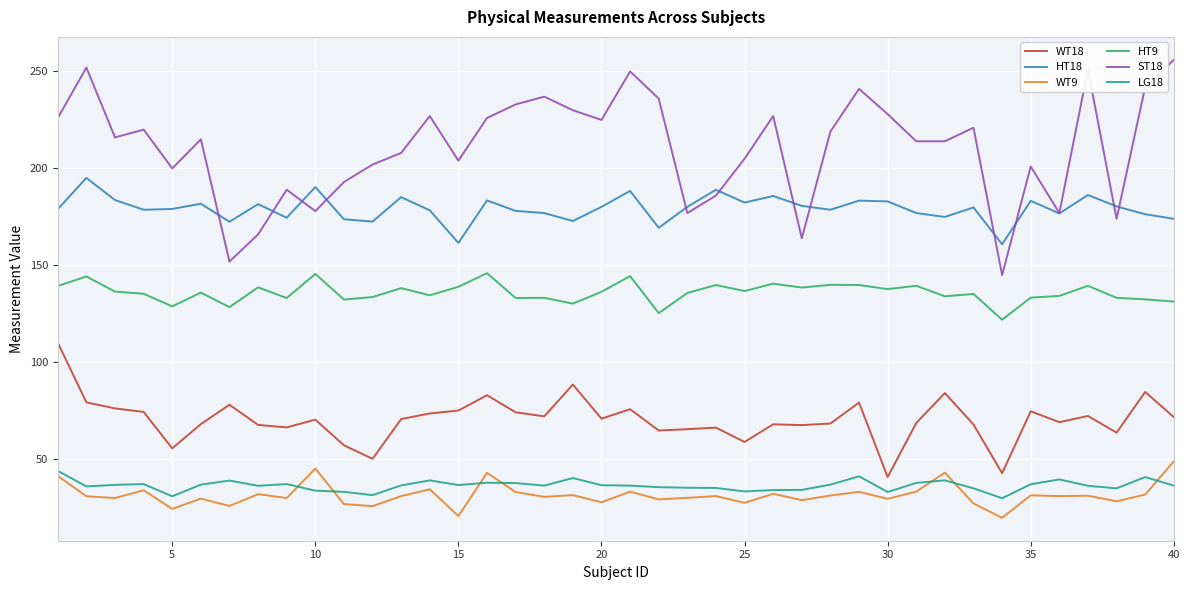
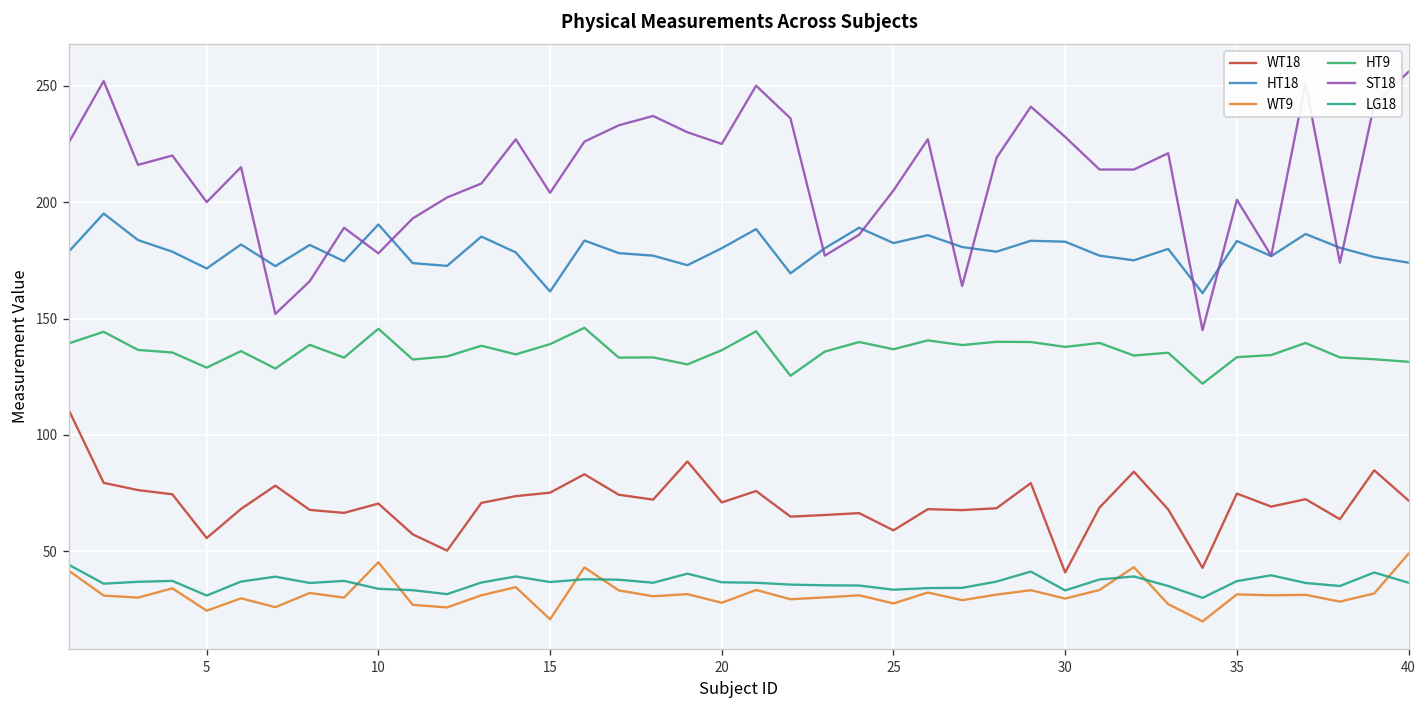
  {
    "WT18": {
      "5": 56,
      "10": 71,
      "15": 75,
      "20": 71,
      "25": 59,
      "30": 41,
      "35": 75,
      "40": 72
    },
    "HT18": {
-     "5": 179,
+     "5": 172,
      "10": 190,
      "15": 162,
      "20": 180,
      "25": 182,
      "30": 183,
      "35": 183,
      "40": 174
    },
    "WT9": {
      "5": 25,
      "10": 45,
      "15": 21,
      "20": 28,
      "25": 28,
      "30": 30,
      "35": 32,
      "40": 49
    },
    "ST18": {
      "5": 200,
      "10": 178,
      "15": 204,
      "20": 225,
      "25": 205,
      "30": 228,
      "35": 201,
      "40": 256
    }
  }
